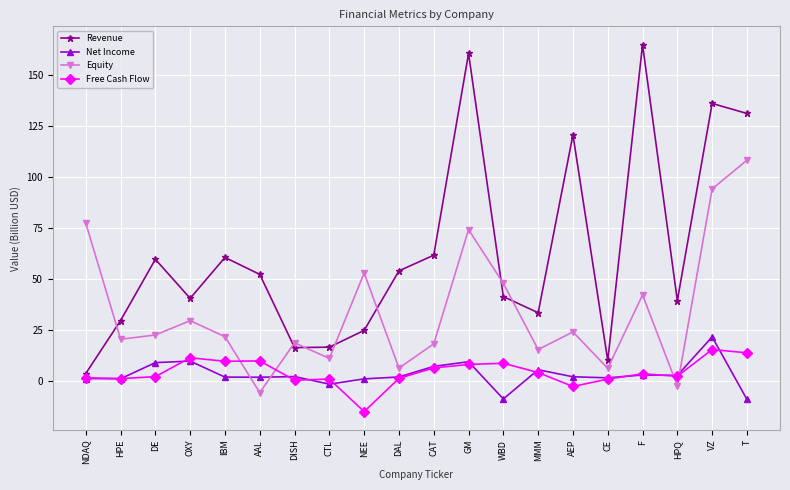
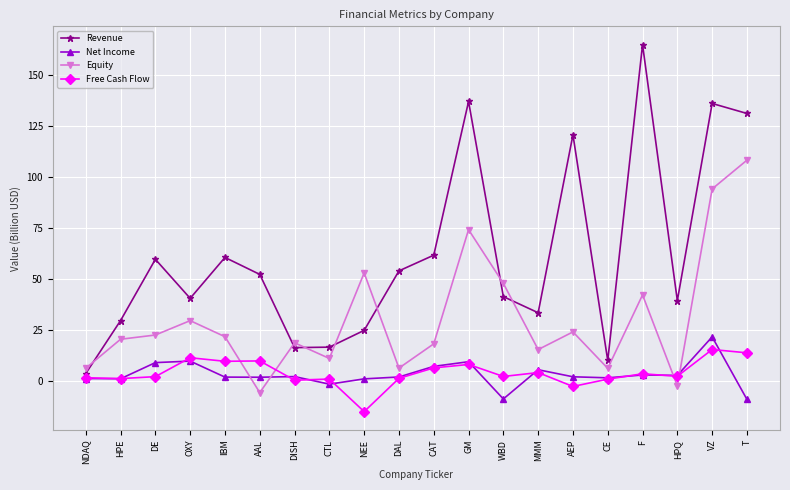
  {
    "Revenue": {
      "NDAQ": 4,
      "HPE": 30,
      "DE": 60,
      "OXY": 41,
      "IBM": 61,
      "AAL": 52,
      "DISH": 16,
      "CTL": 17,
      "NEE": 25,
      "DAL": 54,
      "CAT": 62,
-     "GM": 161,
+     "GM": 137,
      "WBD": 41,
      "MMM": 33,
      "AEP": 121,
      "CE": 10,
      "F": 165,
      "HPQ": 39,
      "VZ": 136,
      "T": 131
    },
    "Net Income": {
      "DE": 9,
      "OXY": 10,
      "IBM": 2,
      "AAL": 2,
      "DISH": 2,
      "CTL": -2,
      "NEE": 1,
      "GM": 9,
      "WBD": -9,
      "MMM": 5,
      "AEP": 2,
      "VZ": 22,
      "T": -9
    },
    "Equity": {
-     "NDAQ": 77,
+     "NDAQ": 6,
      "HPE": 20,
      "DE": 23,
      "OXY": 30,
      "IBM": 22,
      "AAL": -6,
      "DISH": 19,
      "CTL": 11,
      "NEE": 53,
      "DAL": 6,
      "CAT": 18,
      "GM": 74,
      "WBD": 48,
      "MMM": 15,
      "AEP": 24,
      "CE": 6,
      "F": 42,
      "HPQ": -2,
      "VZ": 94,
      "T": 108
    },
    "Free Cash Flow": {
      "DE": 2,
      "OXY": 11,
      "IBM": 10,
      "AAL": 10,
      "DISH": 0,
      "CTL": 1,
      "NEE": -15,
      "GM": 8,
-     "WBD": 9,
+     "WBD": 2,
      "MMM": 4,
      "AEP": -3,
      "VZ": 15,
      "T": 14
    }
  }
